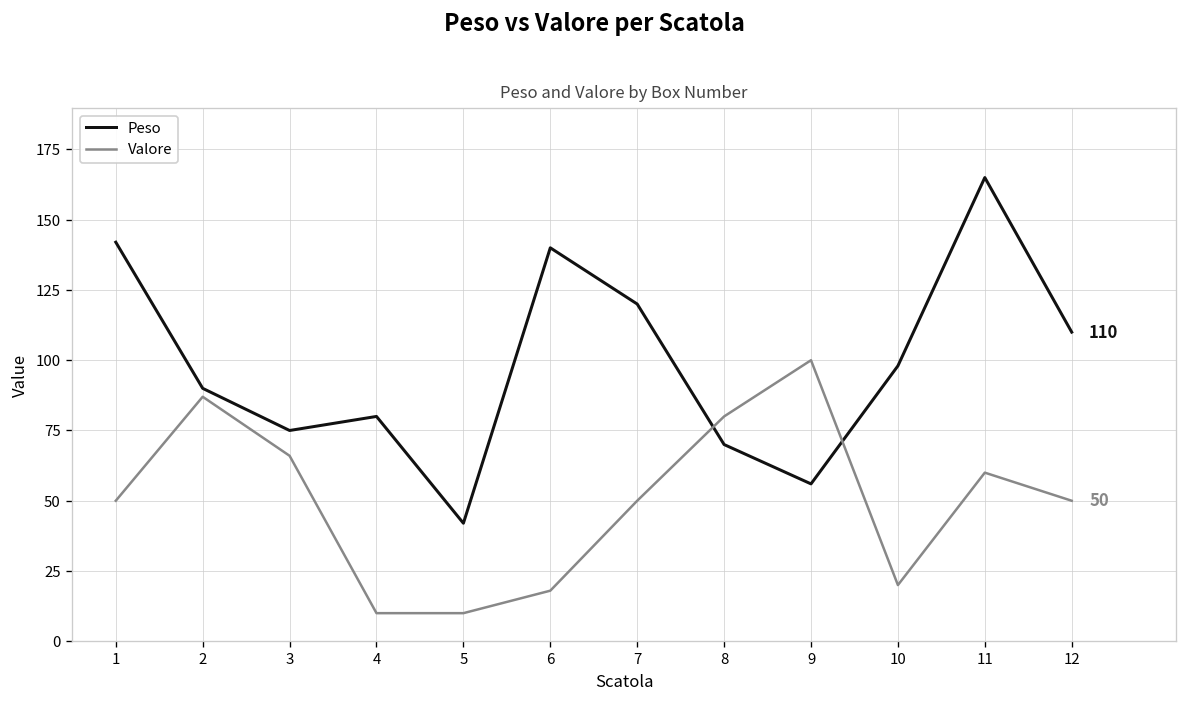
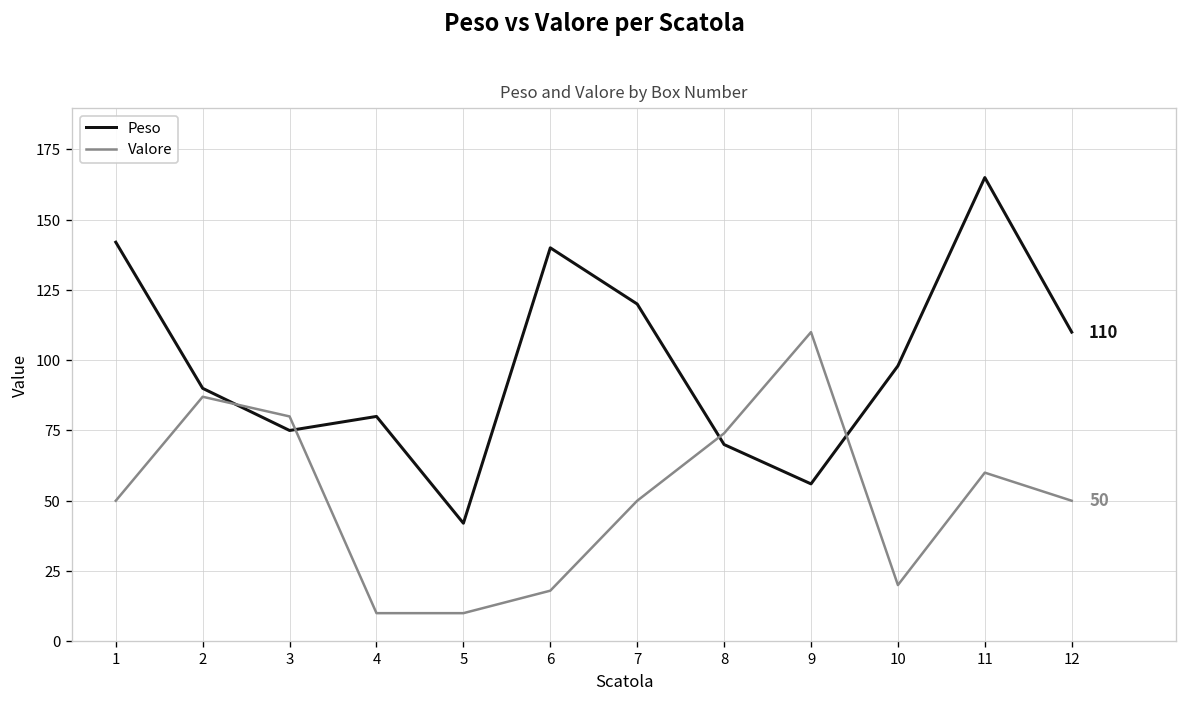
  {
    "Peso": {
      "12": 110
    },
    "Valore": {
      "1": 50,
      "2": 87,
-     "3": 66,
+     "3": 80,
      "4": 10,
      "5": 10,
      "6": 18,
      "7": 50,
-     "8": 80,
-     "9": 100,
+     "8": 74,
+     "9": 110,
      "10": 20,
      "11": 60
    }
  }
